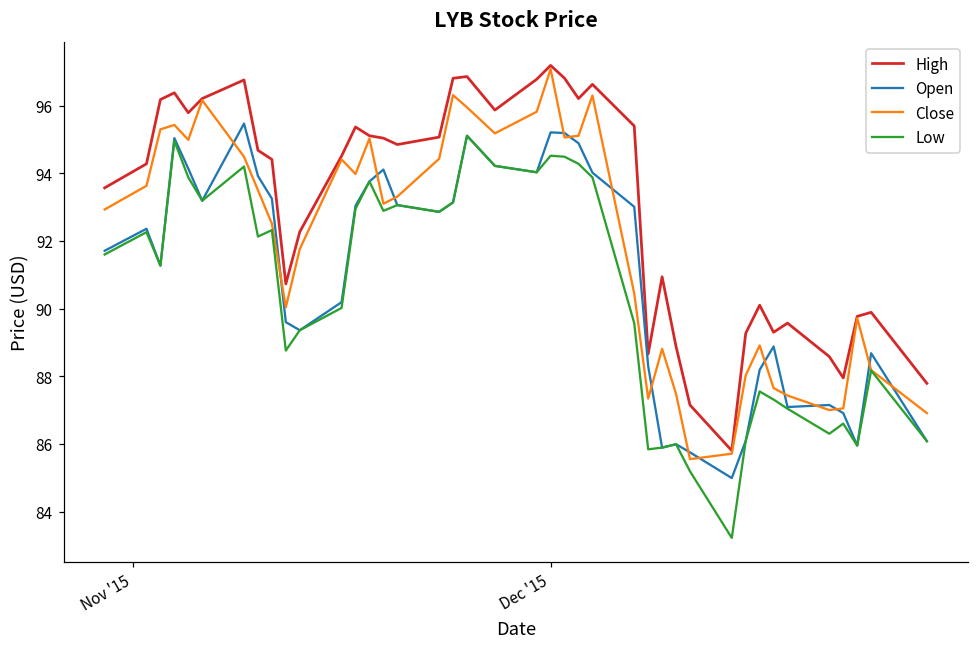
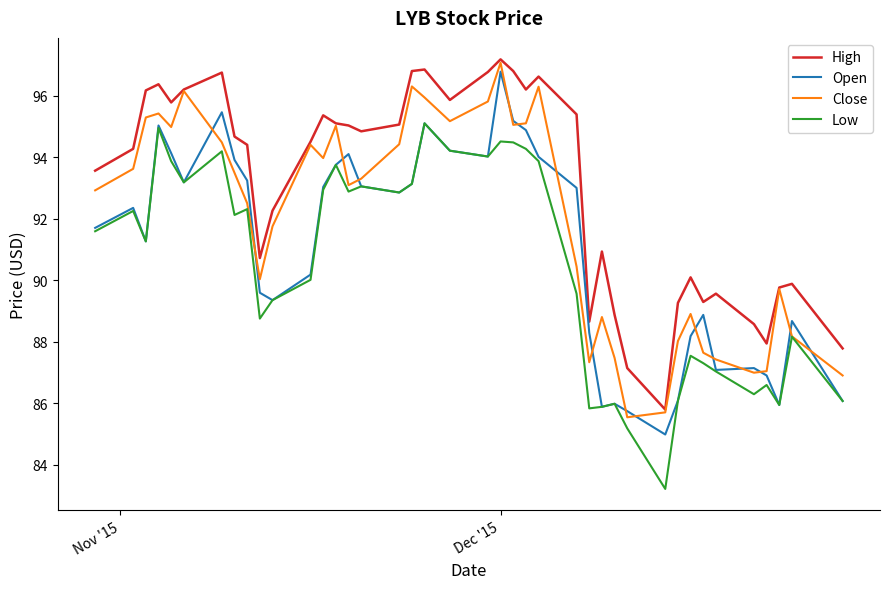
  {
    "High": {
      "Dec '15": 97.2
    },
    "Open": {
-     "Dec '15": 95.2
+     "Dec '15": 96.8
    },
    "Close": {
      "Dec '15": 97.1
    },
    "Low": {
      "Dec '15": 94.5
    }
  }
